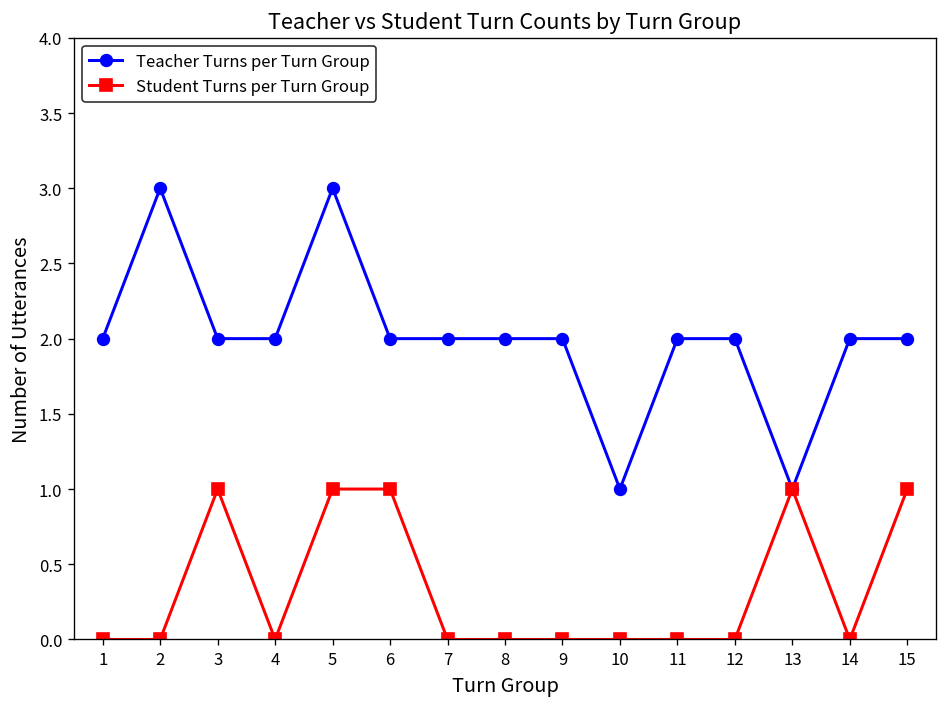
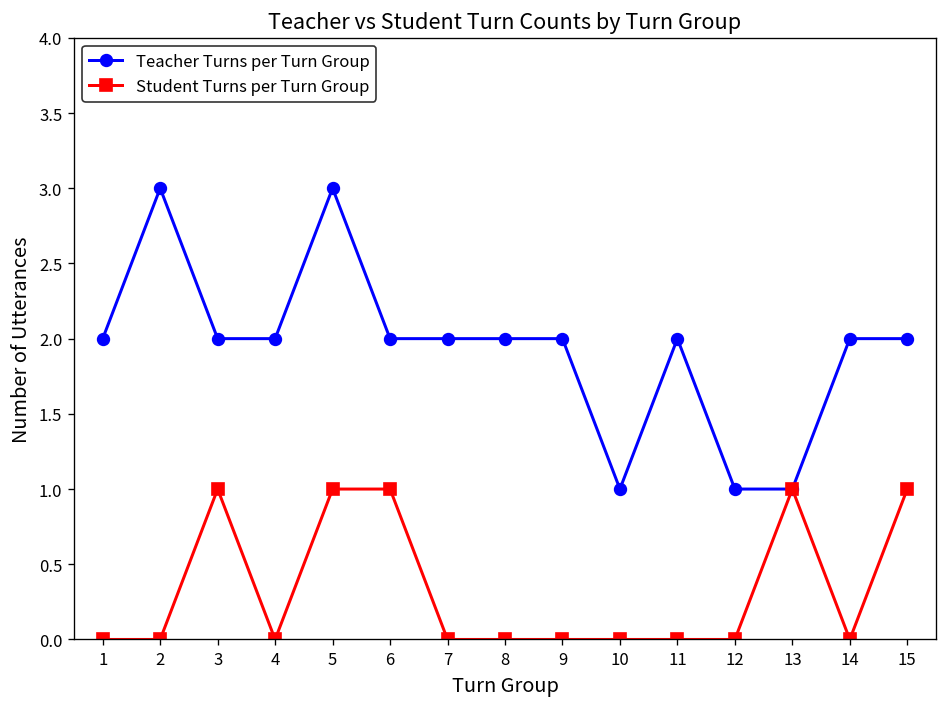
  {
    "Teacher Turns per Turn Group": {
      "1": 2,
      "2": 3,
      "3": 2,
      "4": 2,
      "5": 3,
      "6": 2,
      "7": 2,
      "8": 2,
      "9": 2,
      "10": 1,
      "11": 2,
-     "12": 2,
+     "12": 1,
      "14": 2,
      "15": 2
    },
    "Student Turns per Turn Group": {
      "1": 0,
      "2": 0,
      "3": 1,
      "4": 0,
      "5": 1,
      "6": 1,
      "7": 0,
      "8": 0,
      "9": 0,
      "10": 0,
      "11": 0,
      "12": 0,
      "14": 0,
      "15": 1
    }
  }
